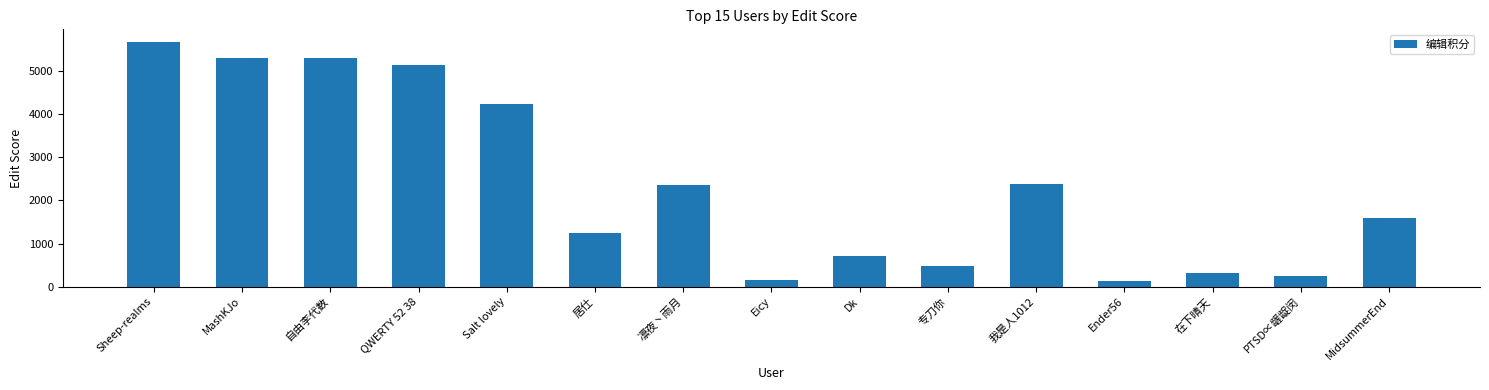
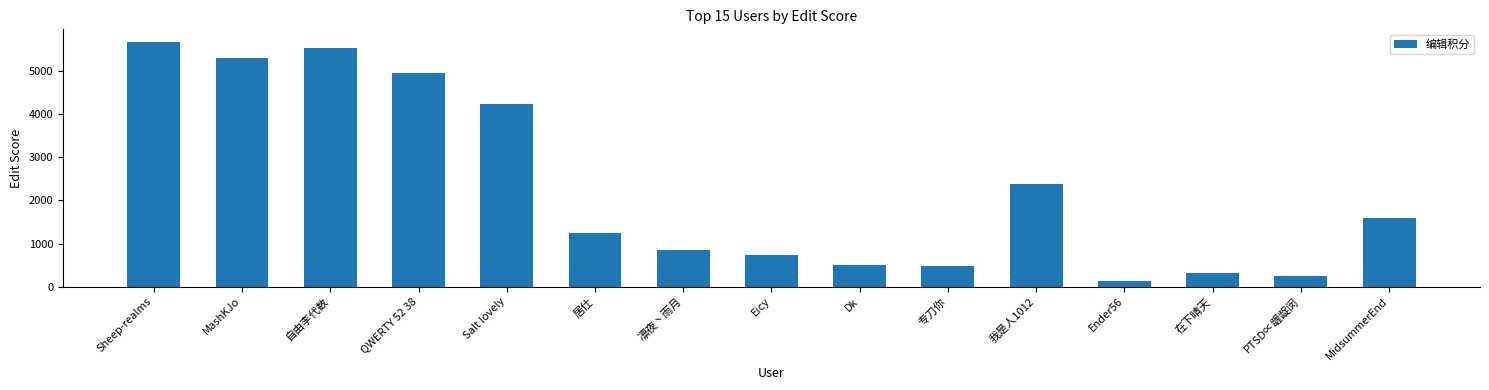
  {
    "Sheep-realms": 5700,
    "MashKJo": 5300,
-   "自由李代数": 5300,
-   "QWERTY 52 38": 5100,
+   "自由李代数": 5500,
+   "QWERTY 52 38": 4900,
    "Salt lovely": 4200,
    "居仕": 1200,
-   "凛夜丶雨月": 2400,
-   "Eicy": 100,
-   "Dk": 700,
+   "凛夜丶雨月": 800,
+   "Eicy": 700,
+   "Dk": 500,
    "专刀你": 500,
    "我是人1012": 2400,
    "Ender56": 100,
    "在下晴天": 300,
    "PTSD∝龌龊闵": 200,
    "MidsummerEnd": 1600
  }
